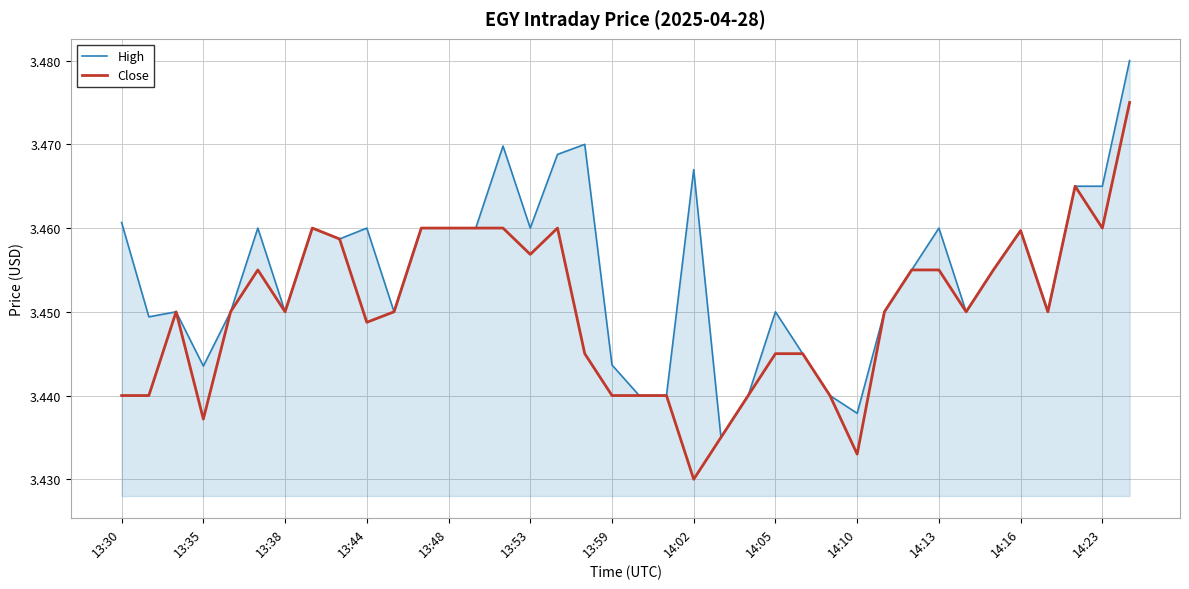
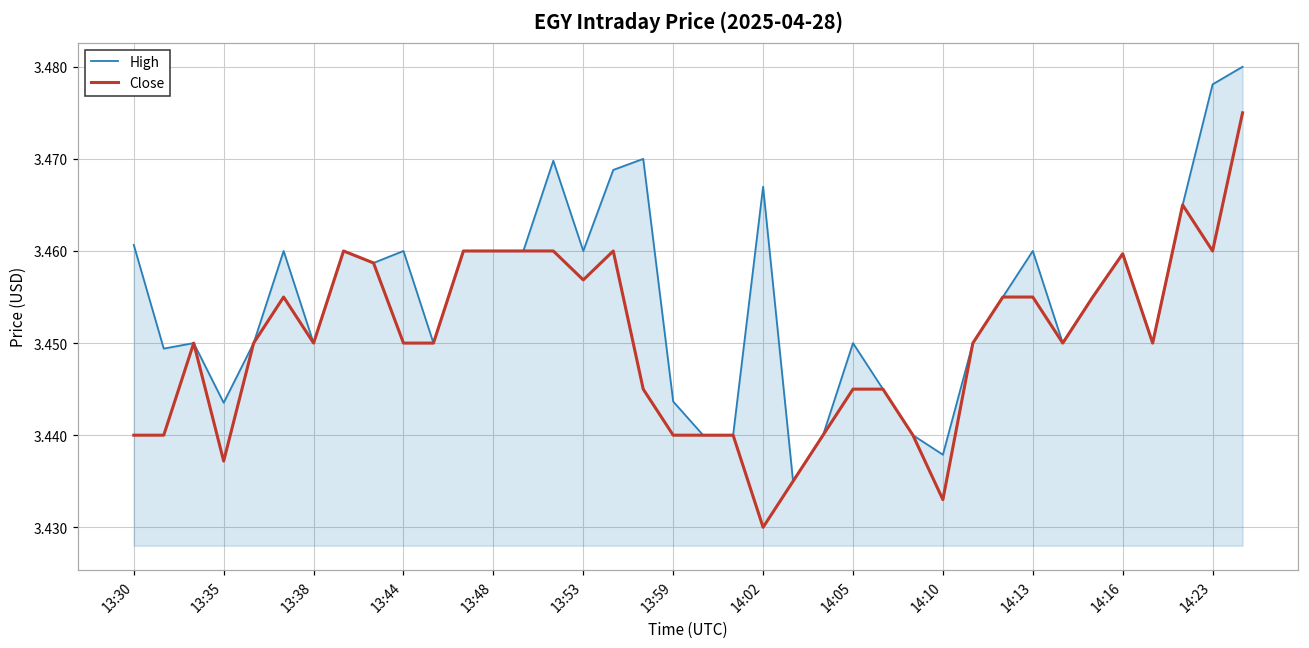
  {
    "High": {
      "13:30": 3.461,
      "13:35": 3.444,
      "13:44": 3.460,
      "13:53": 3.460,
      "13:59": 3.444,
      "14:02": 3.467,
      "14:05": 3.450,
      "14:10": 3.438,
      "14:13": 3.460,
-     "14:23": 3.465
+     "14:23": 3.478
    },
    "Close": {
      "13:30": 3.440,
      "13:35": 3.437,
-     "13:44": 3.449,
+     "13:44": 3.450,
      "13:53": 3.457,
      "13:59": 3.440,
      "14:02": 3.430,
      "14:05": 3.445,
      "14:10": 3.433,
      "14:13": 3.455,
      "14:23": 3.460
    }
  }
